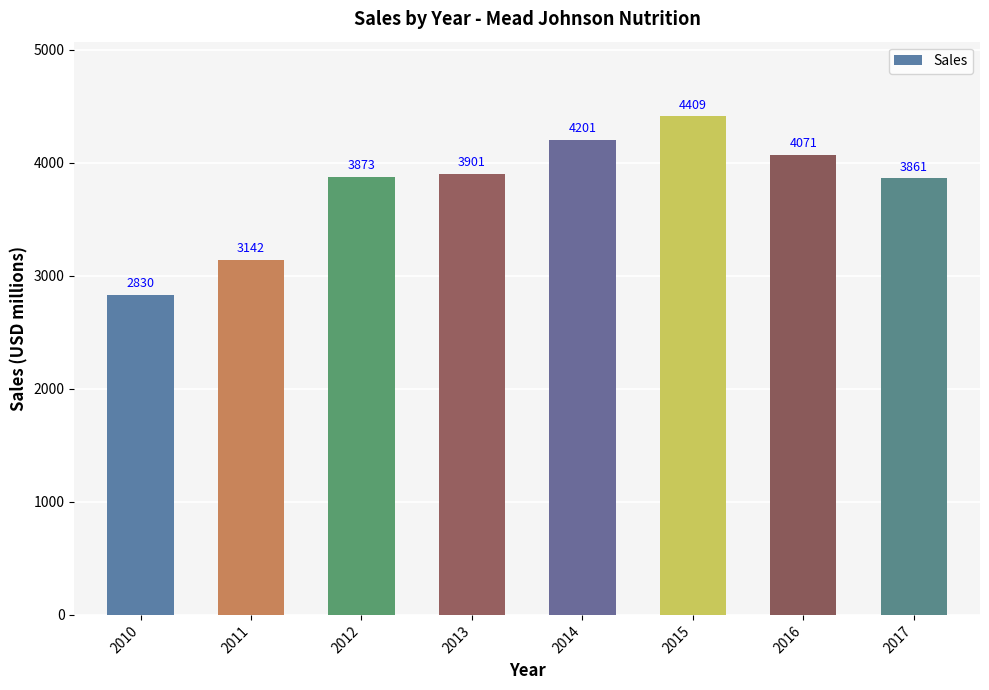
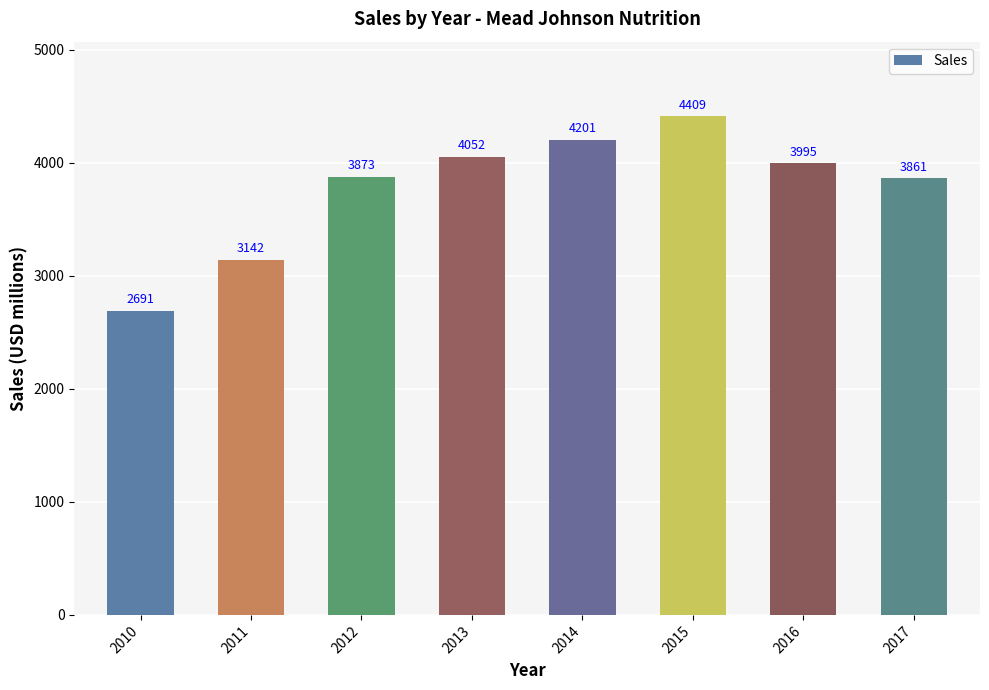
  {
-   "2010": 2830,
+   "2010": 2691,
    "2011": 3142,
    "2012": 3873,
-   "2013": 3901,
+   "2013": 4052,
    "2014": 4201,
    "2015": 4409,
-   "2016": 4071,
+   "2016": 3995,
    "2017": 3861
  }
